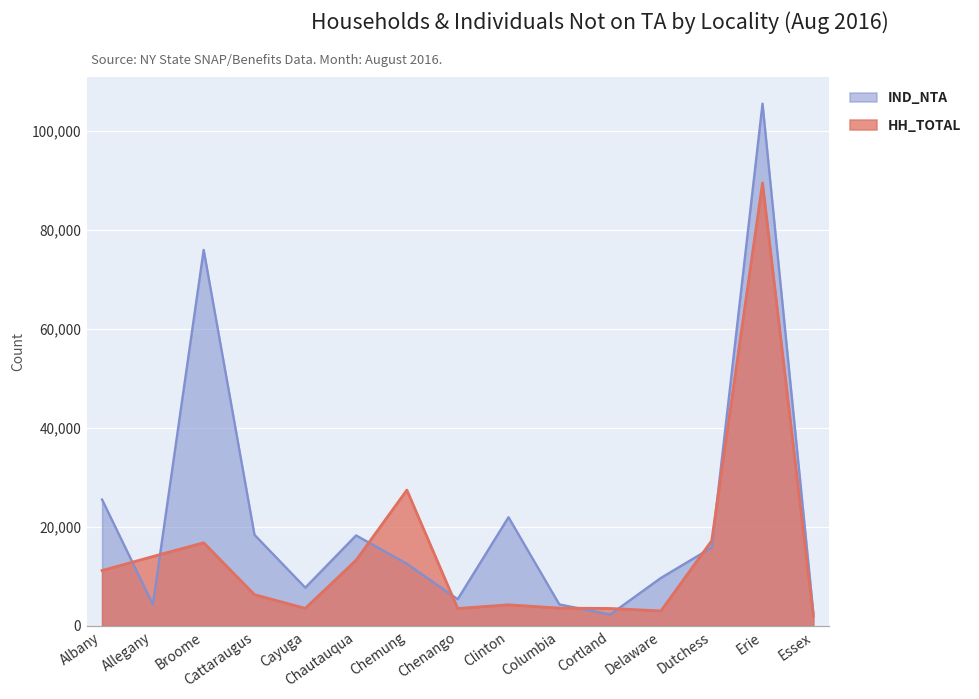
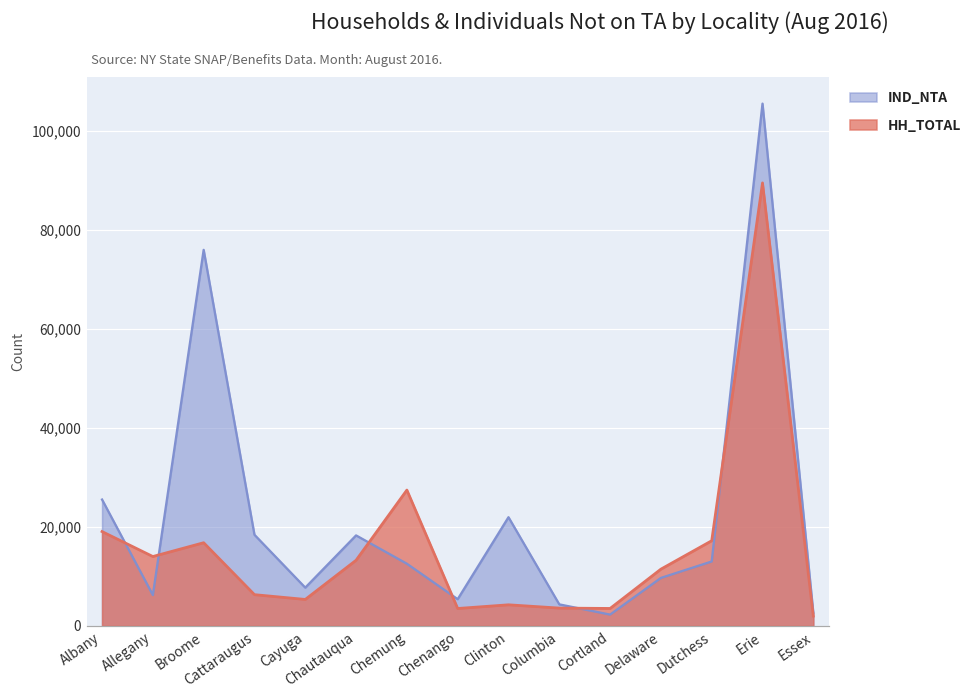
  {
    "IND_NTA": {
      "Albany": "26,000",
-     "Allegany": "4,000",
+     "Allegany": "6,000",
      "Broome": "76,000",
      "Cattaraugus": "18,000",
      "Cayuga": "8,000",
      "Chautauqua": "18,000",
      "Chemung": "13,000",
      "Chenango": "5,000",
      "Clinton": "22,000",
      "Columbia": "4,000",
      "Cortland": "2,000",
      "Delaware": "10,000",
-     "Dutchess": "16,000",
+     "Dutchess": "13,000",
      "Erie": "105,000",
      "Essex": "3,000"
    },
    "HH_TOTAL": {
-     "Albany": "11,000",
+     "Albany": "19,000",
      "Allegany": "14,000",
      "Broome": "17,000",
      "Cattaraugus": "6,000",
-     "Cayuga": "4,000",
+     "Cayuga": "5,000",
      "Chautauqua": "13,000",
      "Chemung": "27,000",
      "Chenango": "4,000",
      "Clinton": "4,000",
      "Columbia": "4,000",
      "Cortland": "4,000",
-     "Delaware": "3,000",
+     "Delaware": "11,000",
      "Dutchess": "17,000",
      "Erie": "89,000",
      "Essex": "2,000"
    }
  }
